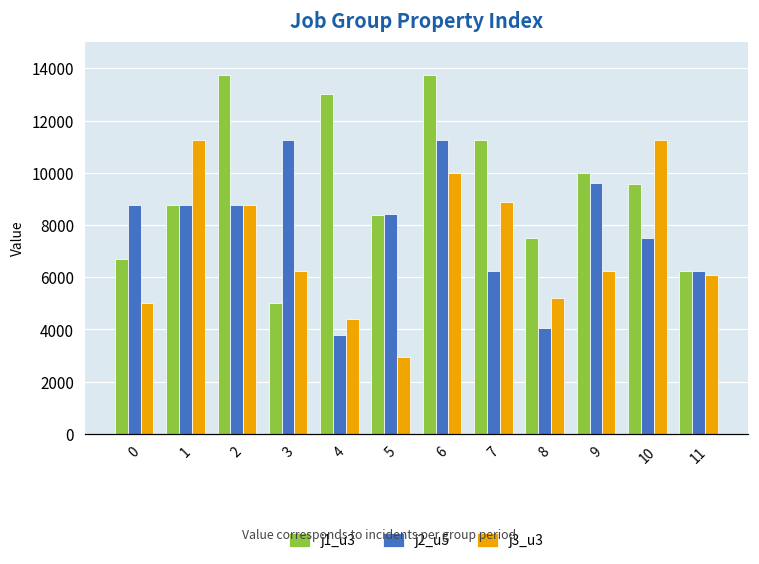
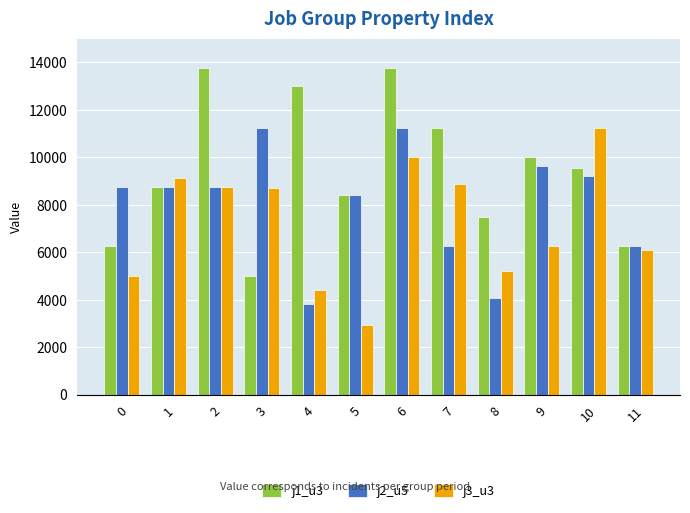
  {
    "j1_u3": {
-     "0": 6700,
+     "0": 6300,
      "1": 8800,
      "2": 13800,
      "3": 5000,
      "4": 13000,
      "5": 8400,
      "6": 13800,
      "7": 11300,
      "8": 7500,
      "9": 10000,
      "10": 9600,
      "11": 6300
    },
    "j2_u5": {
      "0": 8800,
      "1": 8800,
      "2": 8800,
      "3": 11300,
      "4": 3800,
      "5": 8400,
      "6": 11300,
      "7": 6300,
      "8": 4100,
      "9": 9600,
-     "10": 7500,
+     "10": 9200,
      "11": 6300
    },
    "j3_u3": {
      "0": 5000,
-     "1": 11300,
+     "1": 9100,
      "2": 8800,
-     "3": 6300,
+     "3": 8700,
      "4": 4400,
      "5": 2900,
      "6": 10000,
      "7": 8900,
      "8": 5200,
      "9": 6300,
      "10": 11300,
      "11": 6100
    }
  }
